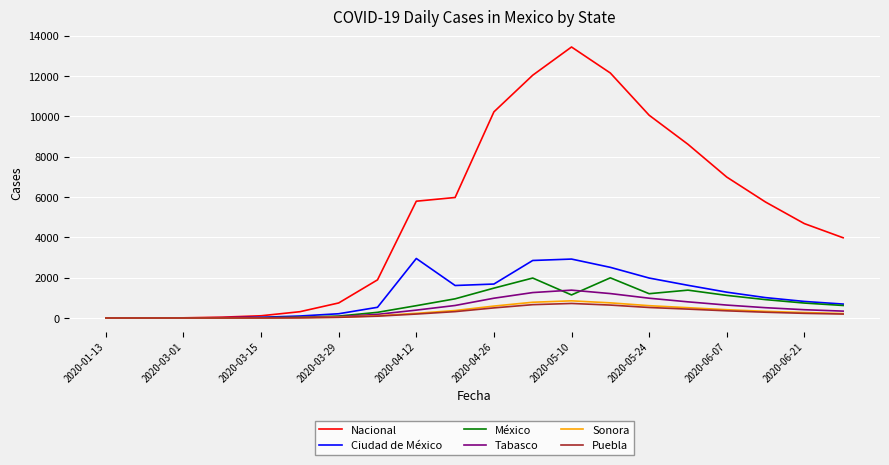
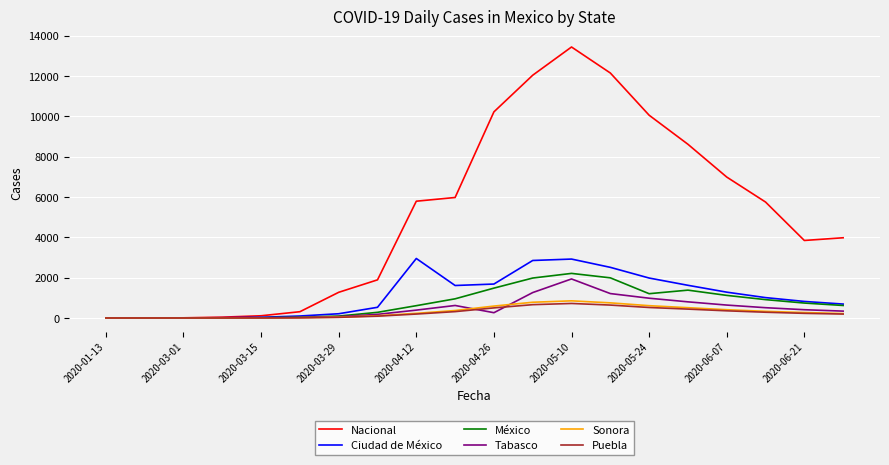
  {
    "Nacional": {
-     "2020-03-29": 700,
+     "2020-03-29": 1300,
      "2020-04-12": 5800,
      "2020-04-26": 10200,
      "2020-05-10": 13400,
      "2020-05-24": 10100,
      "2020-06-07": 7000,
-     "2020-06-21": 4700
+     "2020-06-21": 3800
    },
    "Ciudad de México": {
      "2020-04-12": 2900,
      "2020-04-26": 1700,
      "2020-05-10": 2900,
      "2020-05-24": 2000,
      "2020-06-07": 1300
    },
    "México": {
      "2020-04-12": 600,
      "2020-04-26": 1500,
-     "2020-05-10": 1100,
+     "2020-05-10": 2200,
      "2020-05-24": 1200,
      "2020-06-07": 1100
    },
    "Tabasco": {
      "2020-04-12": 400,
-     "2020-04-26": 1000,
-     "2020-05-10": 1400,
+     "2020-04-26": 300,
+     "2020-05-10": 1900,
      "2020-05-24": 1000,
      "2020-06-07": 600,
      "2020-06-21": 400
    },
    "Sonora": {
      "2020-05-10": 900
    },
    "Puebla": {
      "2020-05-10": 700
    }
  }
